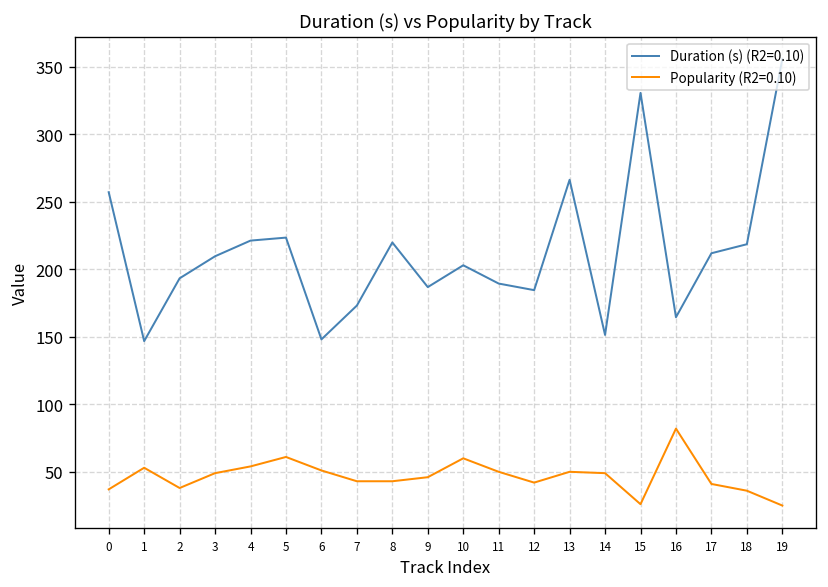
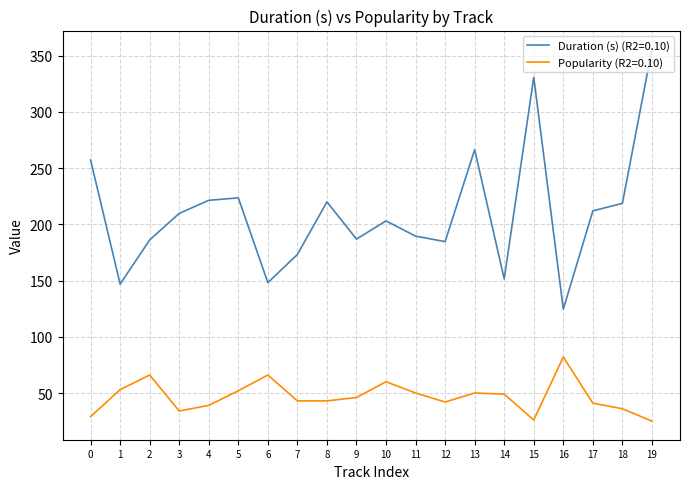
  {
    "Duration (s) (R2=0.10)": {
      "0": 257,
      "1": 147,
-     "2": 193,
+     "2": 186,
      "3": 210,
      "4": 221,
      "5": 224,
      "6": 148,
      "7": 173,
      "8": 220,
      "9": 187,
      "10": 203,
      "11": 189,
      "12": 185,
      "13": 266,
      "14": 151,
      "15": 331,
-     "16": 165,
+     "16": 125,
      "17": 212,
      "18": 219
    },
    "Popularity (R2=0.10)": {
-     "0": 37,
+     "0": 29,
      "1": 53,
-     "2": 38,
-     "3": 49,
-     "4": 54,
-     "5": 61,
-     "6": 51,
+     "2": 66,
+     "3": 34,
+     "4": 39,
+     "5": 52,
+     "6": 66,
      "7": 43,
      "8": 43,
      "9": 46,
      "10": 60,
      "11": 50,
      "12": 42,
      "13": 50,
      "14": 49,
      "15": 26,
      "16": 82,
      "17": 41,
      "18": 36,
      "19": 25
    }
  }
